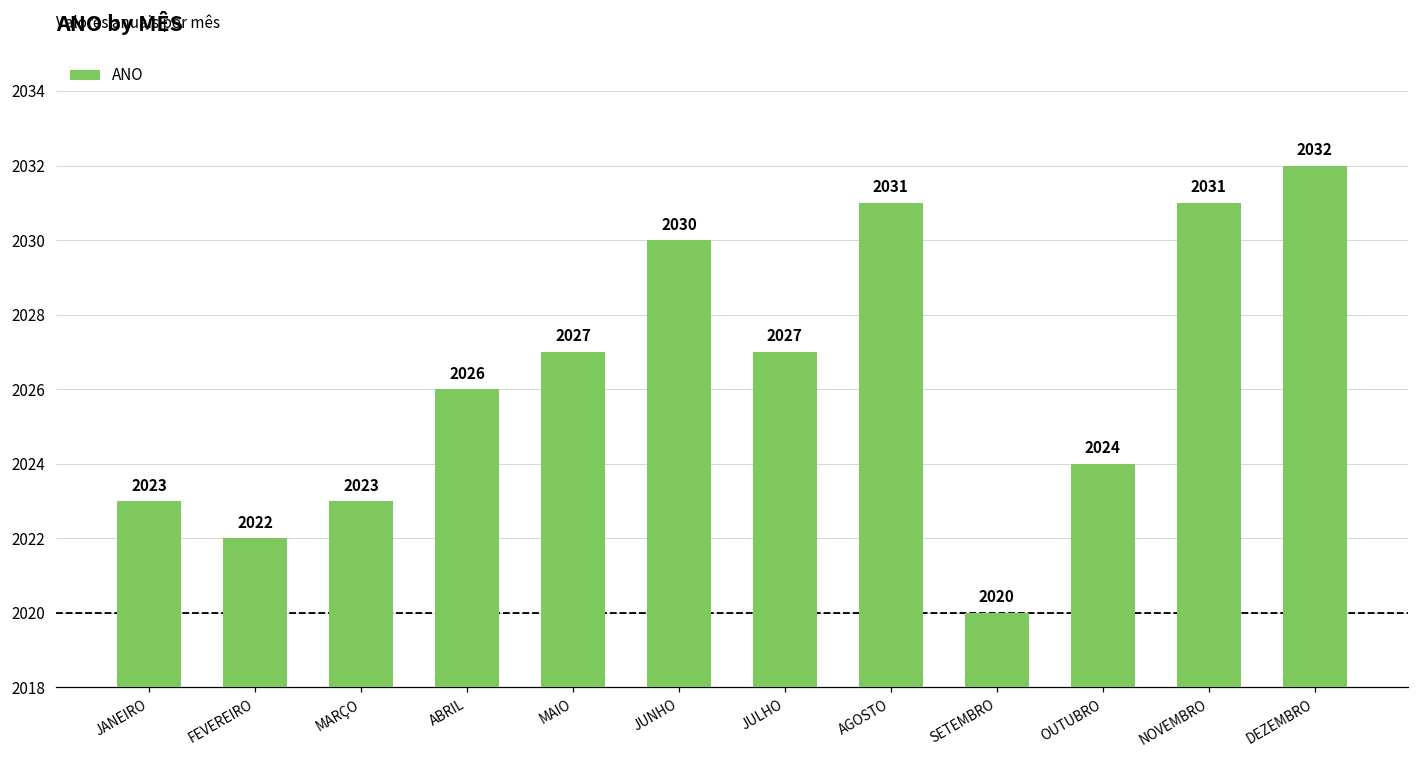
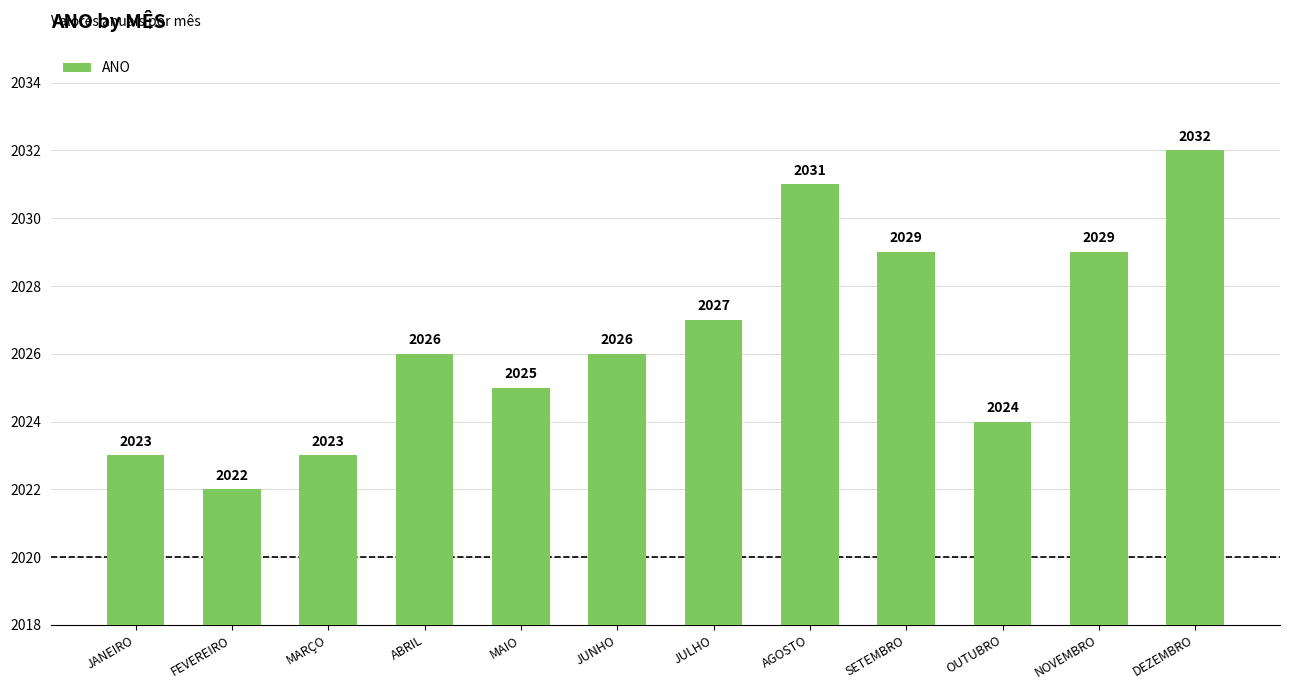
  {
    "JANEIRO": 2023,
    "FEVEREIRO": 2022,
    "MARÇO": 2023,
    "ABRIL": 2026,
-   "MAIO": 2027,
-   "JUNHO": 2030,
+   "MAIO": 2025,
+   "JUNHO": 2026,
    "JULHO": 2027,
    "AGOSTO": 2031,
-   "SETEMBRO": 2020,
+   "SETEMBRO": 2029,
    "OUTUBRO": 2024,
-   "NOVEMBRO": 2031,
+   "NOVEMBRO": 2029,
    "DEZEMBRO": 2032
  }
